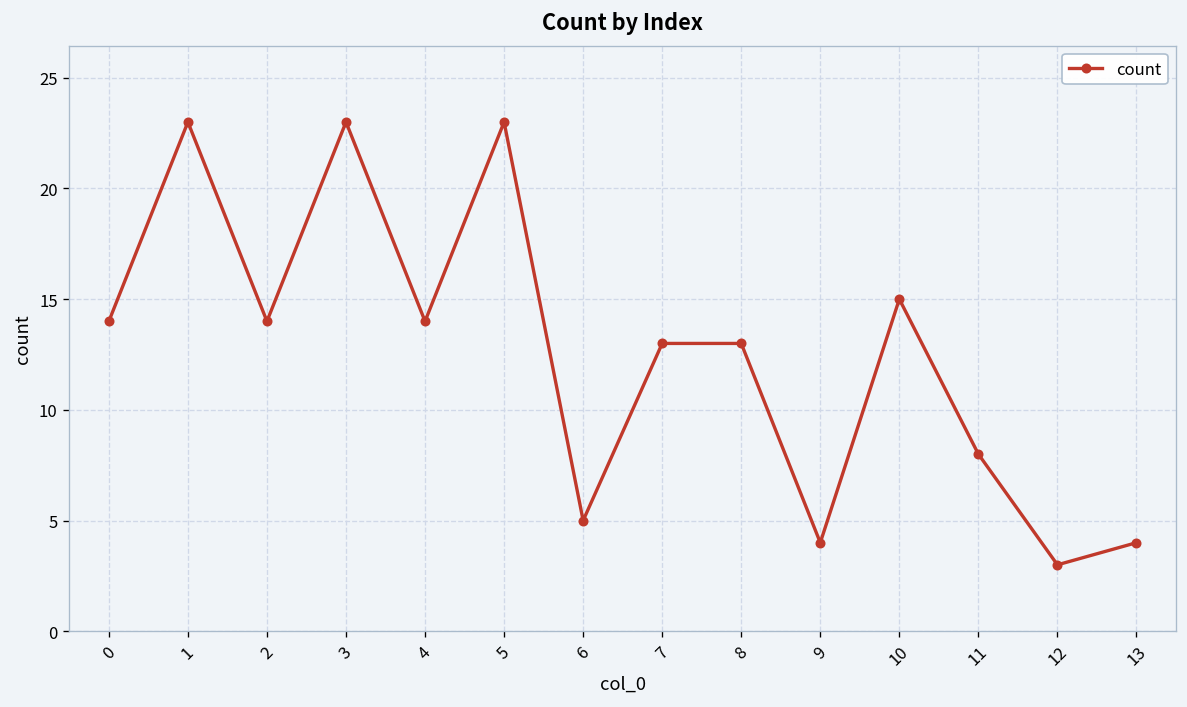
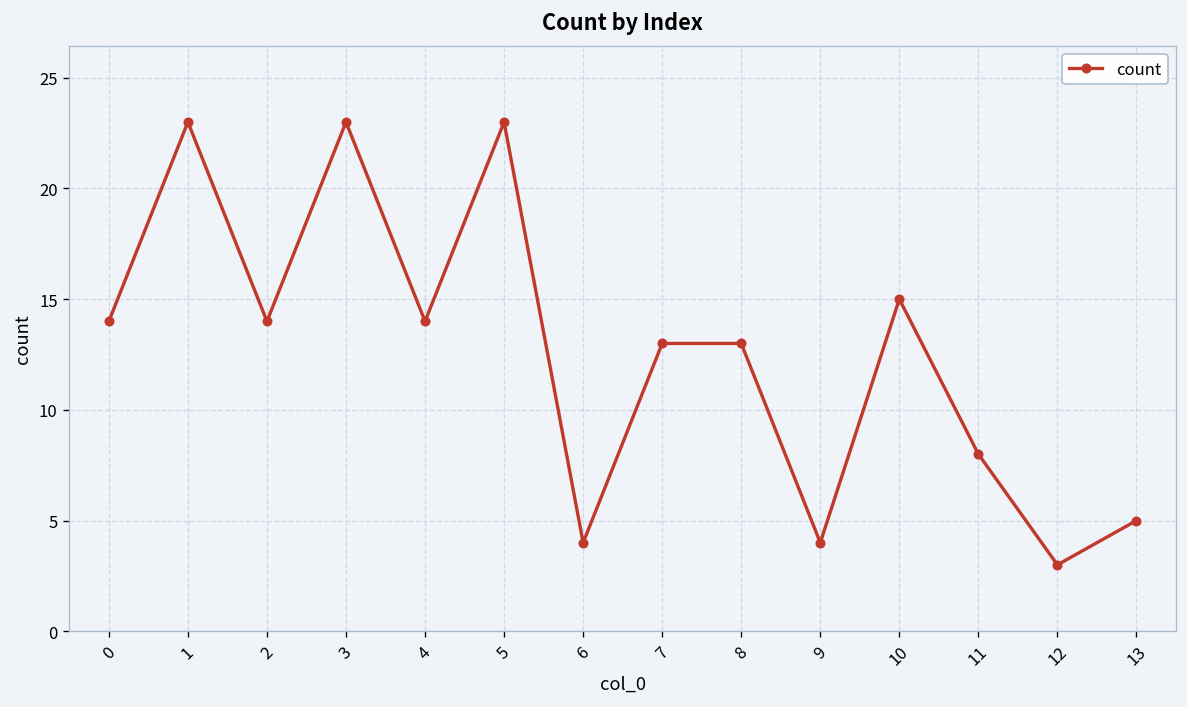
  {
    "0": 14,
    "1": 23,
    "2": 14,
    "3": 23,
    "4": 14,
    "5": 23,
-   "6": 5,
+   "6": 4,
    "7": 13,
    "8": 13,
    "9": 4,
    "10": 15,
    "11": 8,
    "12": 3,
-   "13": 4
+   "13": 5
  }
